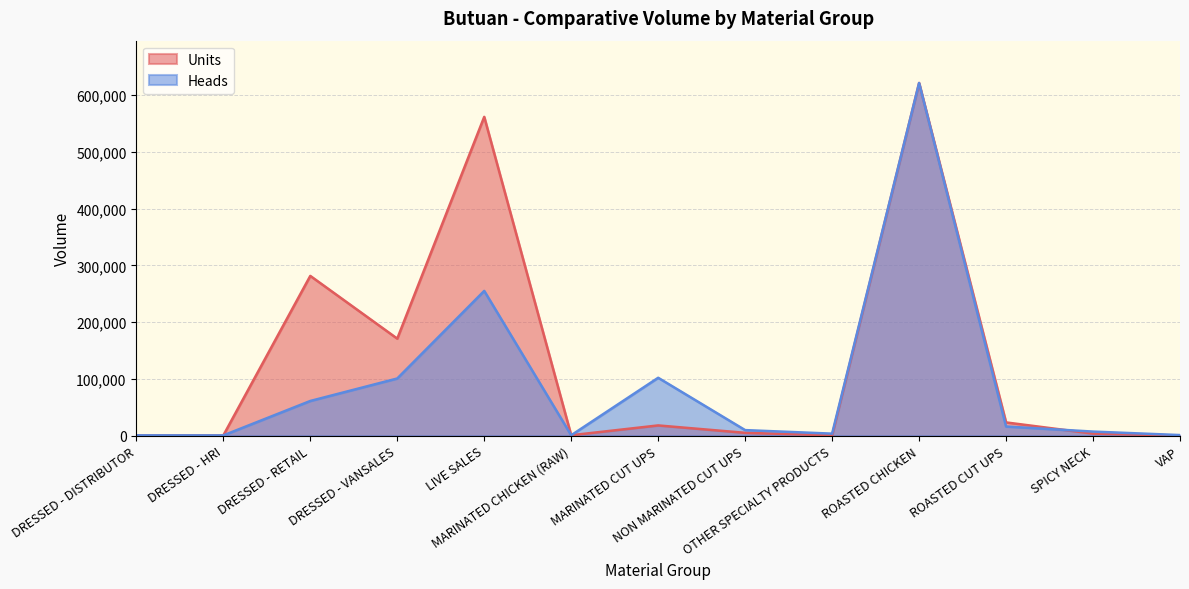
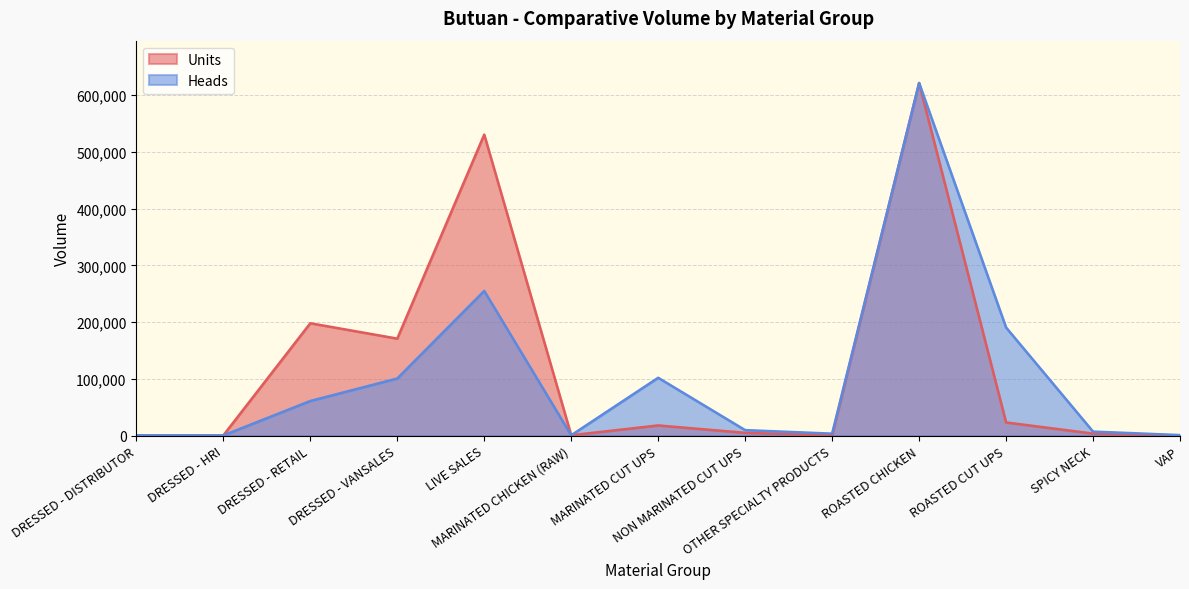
  {
    "Units": {
-     "DRESSED - RETAIL": "280,000",
+     "DRESSED - RETAIL": "200,000",
      "DRESSED - VANSALES": "170,000",
-     "LIVE SALES": "560,000",
+     "LIVE SALES": "530,000",
      "MARINATED CUT UPS": "20,000",
      "NON MARINATED CUT UPS": "10,000",
      "ROASTED CUT UPS": "20,000"
    },
    "Heads": {
      "DRESSED - RETAIL": "60,000",
      "DRESSED - VANSALES": "100,000",
      "LIVE SALES": "250,000",
      "MARINATED CUT UPS": "100,000",
      "NON MARINATED CUT UPS": "10,000",
-     "ROASTED CUT UPS": "20,000"
+     "ROASTED CUT UPS": "190,000"
    }
  }
